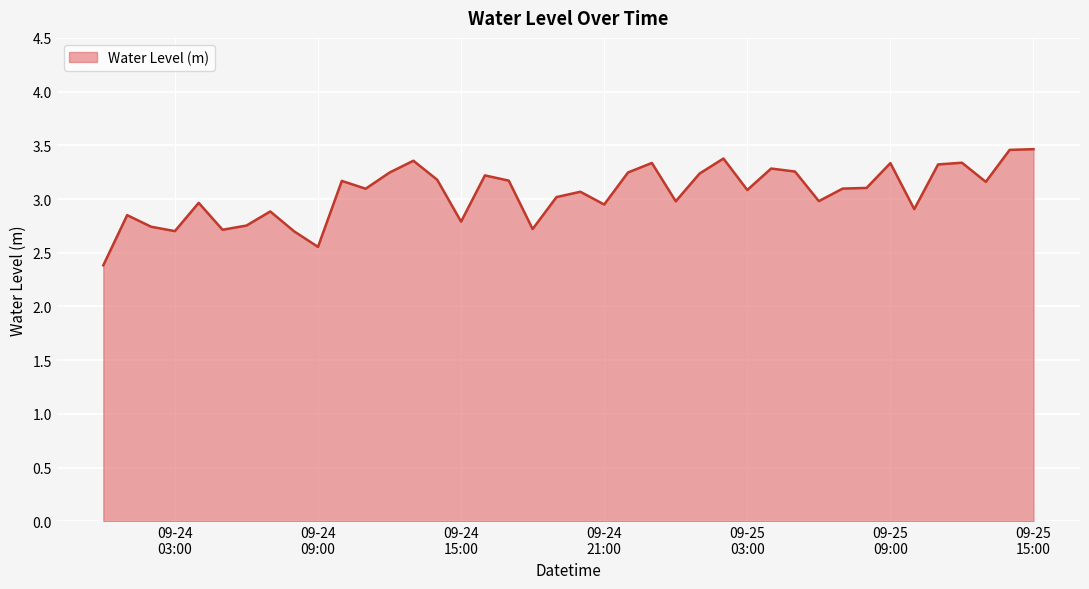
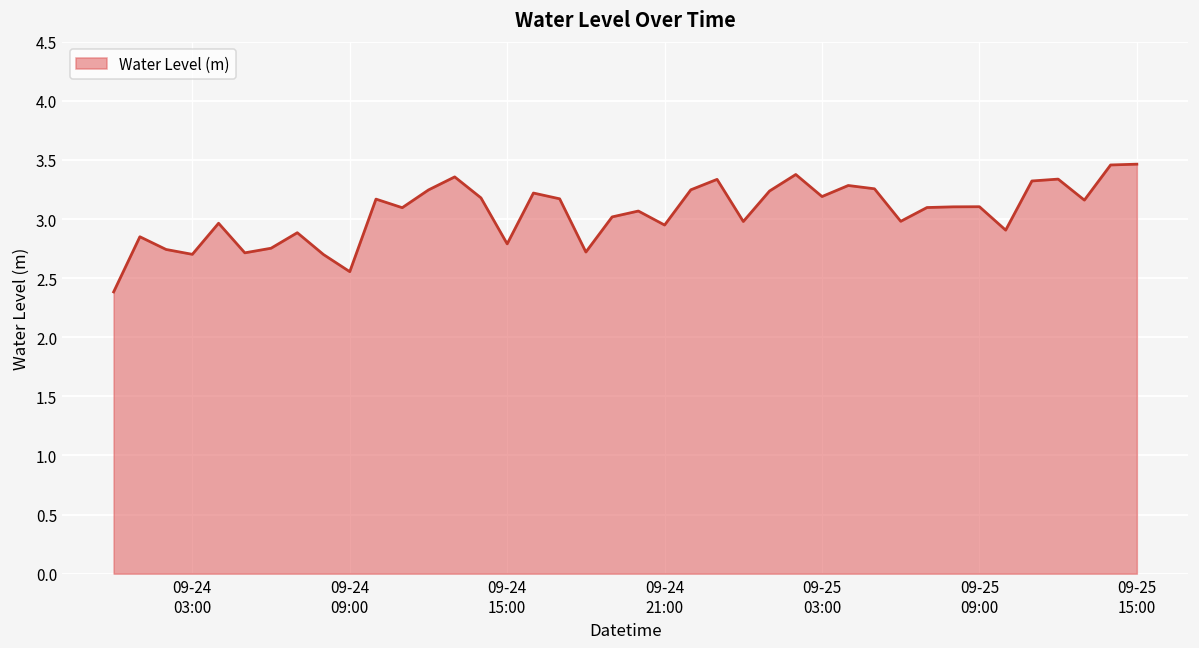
  {
    "09-24 03:00": 2.70,
    "09-24 09:00": 2.55,
    "09-24 15:00": 2.79,
    "09-24 21:00": 2.95,
-   "09-25 03:00": 3.08,
-   "09-25 09:00": 3.33,
+   "09-25 03:00": 3.19,
+   "09-25 09:00": 3.10,
    "09-25 15:00": 3.46
  }
